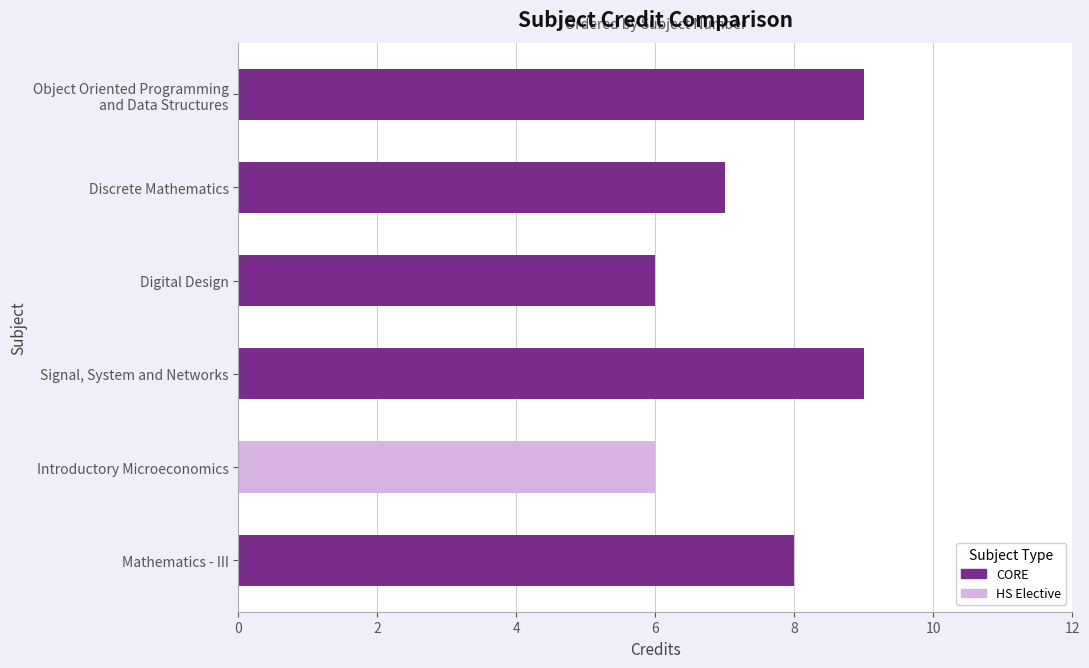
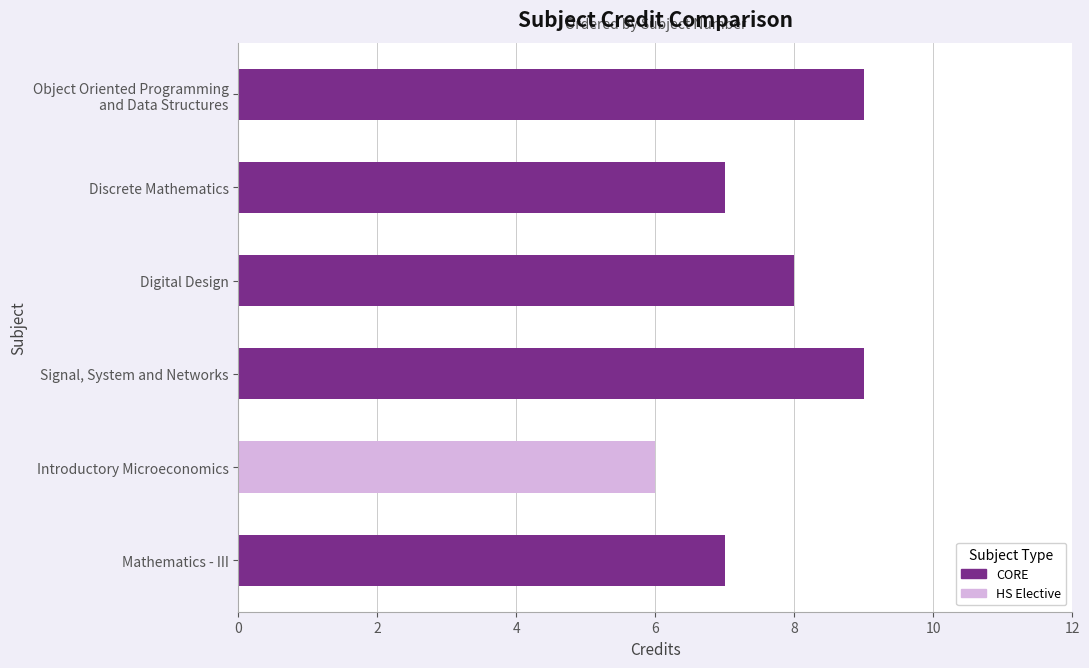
  {
    "Object Oriented Programming and Data Structures": 9,
    "Discrete Mathematics": 7,
-   "Digital Design": 6,
+   "Digital Design": 8,
    "Signal, System and Networks": 9,
    "Introductory Microeconomics": 6,
-   "Mathematics - III": 8
+   "Mathematics - III": 7
  }
